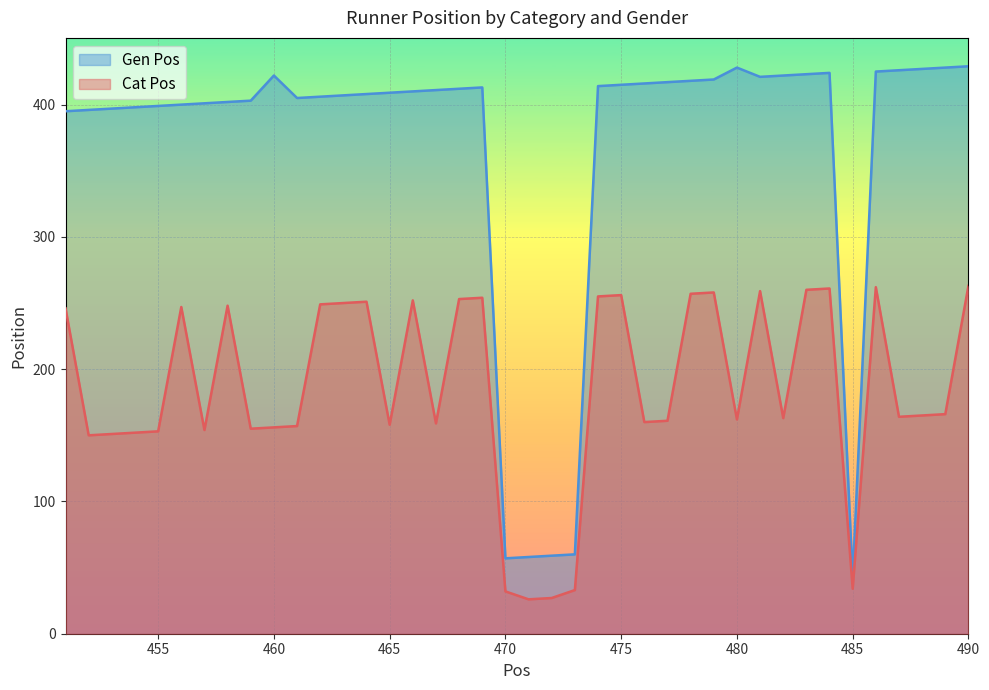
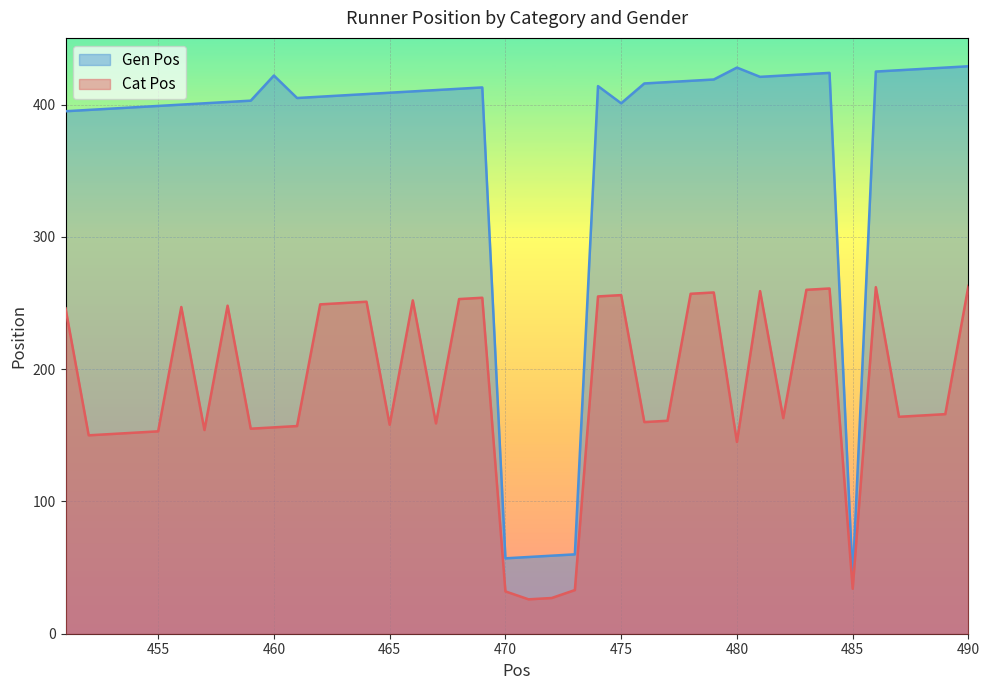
  {
    "Gen Pos": {
      "455": 399,
      "460": 422,
      "465": 409,
      "470": 57,
-     "475": 415,
+     "475": 401,
      "480": 428,
      "485": 42,
      "490": 429
    },
    "Cat Pos": {
      "455": 153,
      "460": 156,
      "465": 158,
      "470": 32,
      "475": 256,
-     "480": 162,
+     "480": 145,
      "485": 34,
      "490": 263
    }
  }
